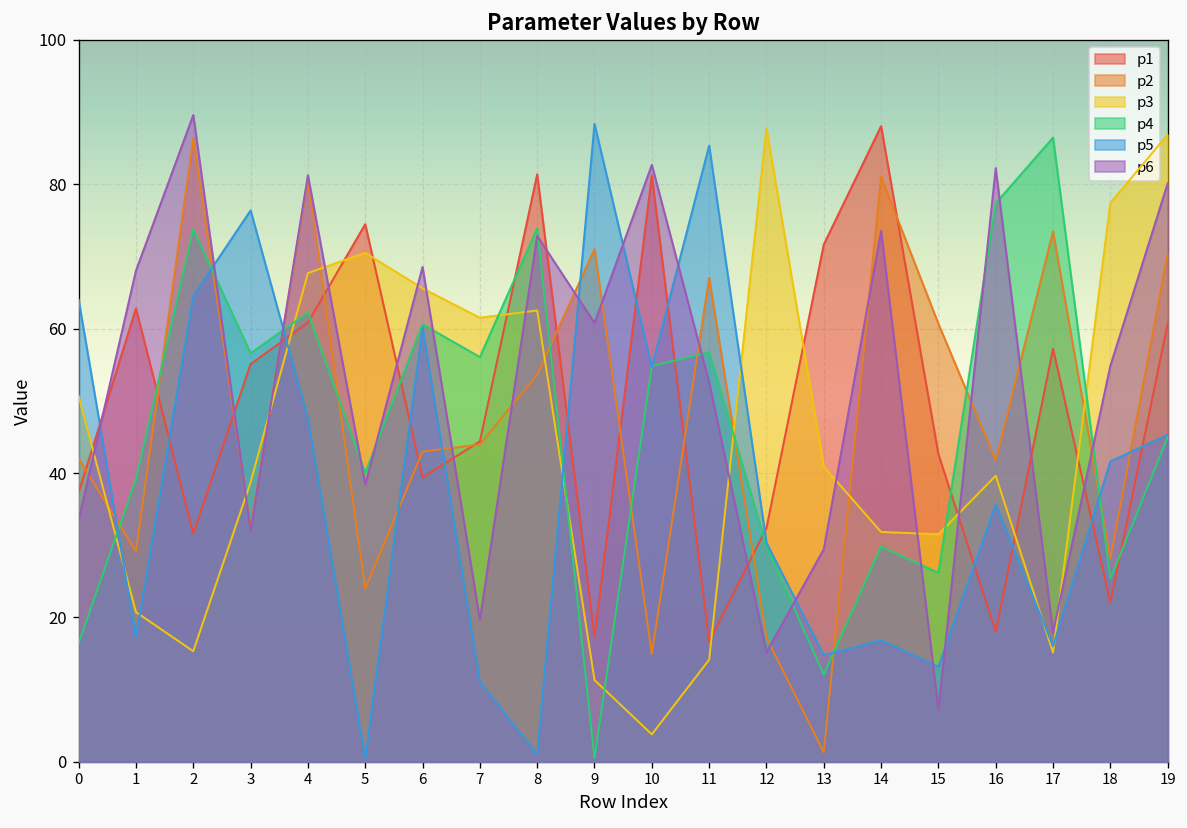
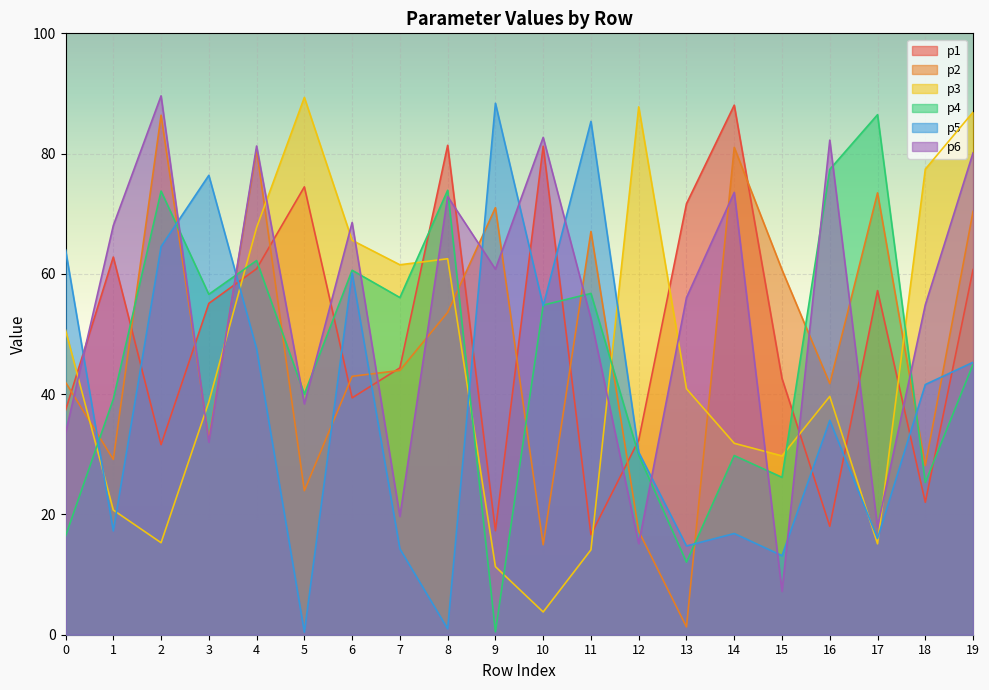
  {
    "p3": {
      "0": 51,
      "1": 21,
      "2": 15,
      "3": 39,
      "4": 68,
-     "5": 71,
+     "5": 89,
      "6": 66,
      "7": 62,
      "8": 63,
      "9": 11,
      "10": 4,
      "11": 14,
      "12": 88,
      "13": 41,
      "14": 32,
-     "15": 32,
+     "15": 30,
      "16": 40,
      "17": 15,
      "18": 77,
      "19": 87
    },
    "p4": {
      "0": 16,
      "1": 39,
      "2": 74,
      "3": 57,
      "4": 62,
      "5": 40,
      "6": 61,
      "7": 56,
      "8": 74,
      "9": 0,
      "11": 57,
      "12": 30,
      "13": 12,
      "14": 30,
      "15": 26,
      "16": 77,
      "17": 86,
      "18": 25
    },
    "p5": {
      "0": 64,
      "1": 17,
      "2": 65,
      "3": 76,
      "4": 48,
      "5": 0,
      "6": 60,
-     "7": 11,
+     "7": 14,
      "8": 1,
      "9": 88,
      "11": 85,
      "12": 30,
      "13": 15,
      "14": 17,
      "15": 13,
      "16": 36,
      "17": 16,
      "18": 42
    },
    "p6": {
      "0": 34,
      "1": 68,
      "2": 90,
      "3": 32,
      "4": 81,
      "5": 38,
      "6": 69,
      "7": 20,
      "8": 73,
      "9": 61,
      "10": 83,
      "11": 53,
      "12": 15,
-     "13": 29,
+     "13": 56,
      "14": 74,
      "15": 7,
      "16": 82,
      "17": 18,
      "18": 55,
      "19": 80
    }
  }
